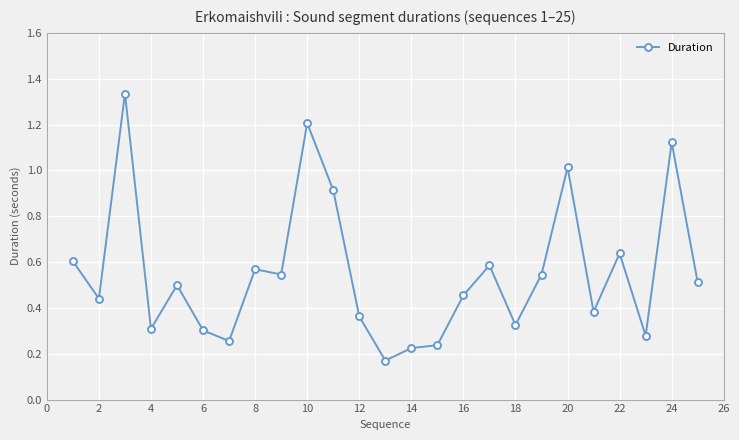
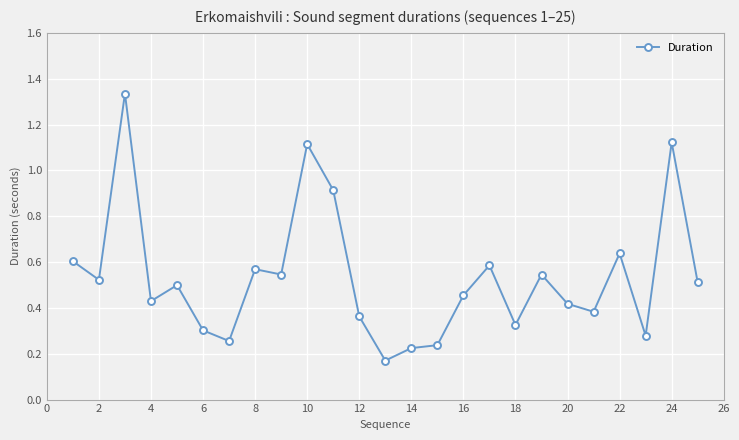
  {
-   "2": 0.44,
-   "4": 0.31,
+   "2": 0.52,
+   "4": 0.43,
    "6": 0.30,
    "8": 0.57,
-   "10": 1.21,
+   "10": 1.11,
    "12": 0.36,
    "14": 0.22,
    "16": 0.45,
    "18": 0.33,
-   "20": 1.01,
+   "20": 0.42,
    "22": 0.64,
    "24": 1.12
  }
